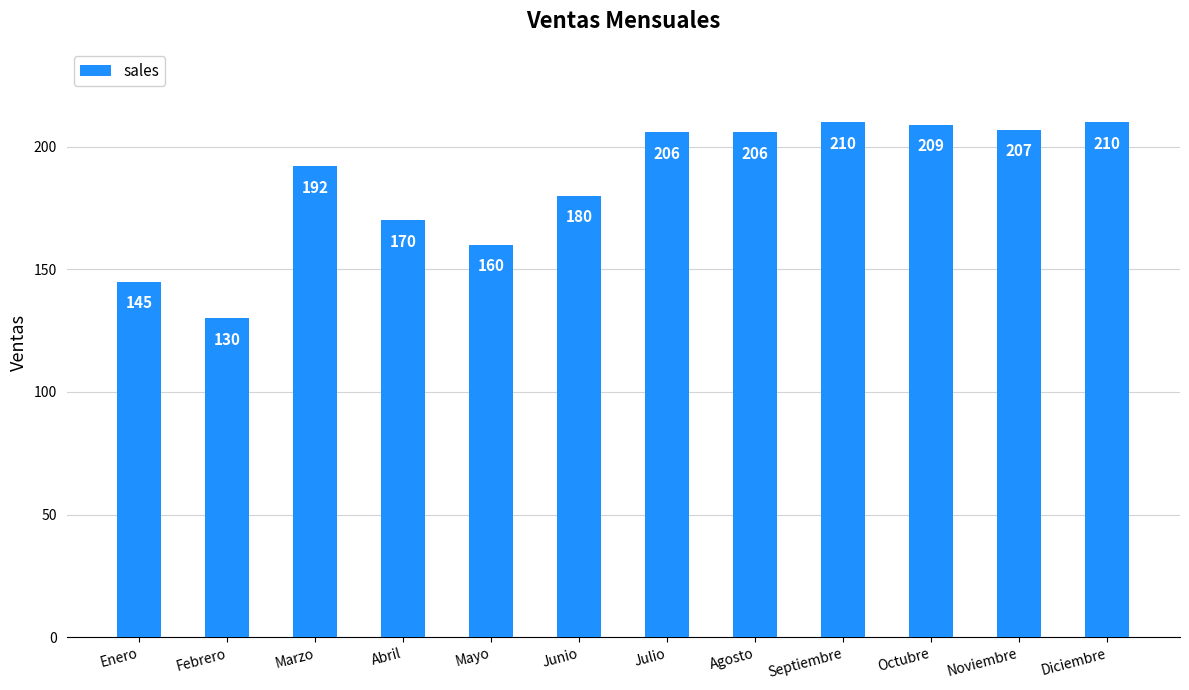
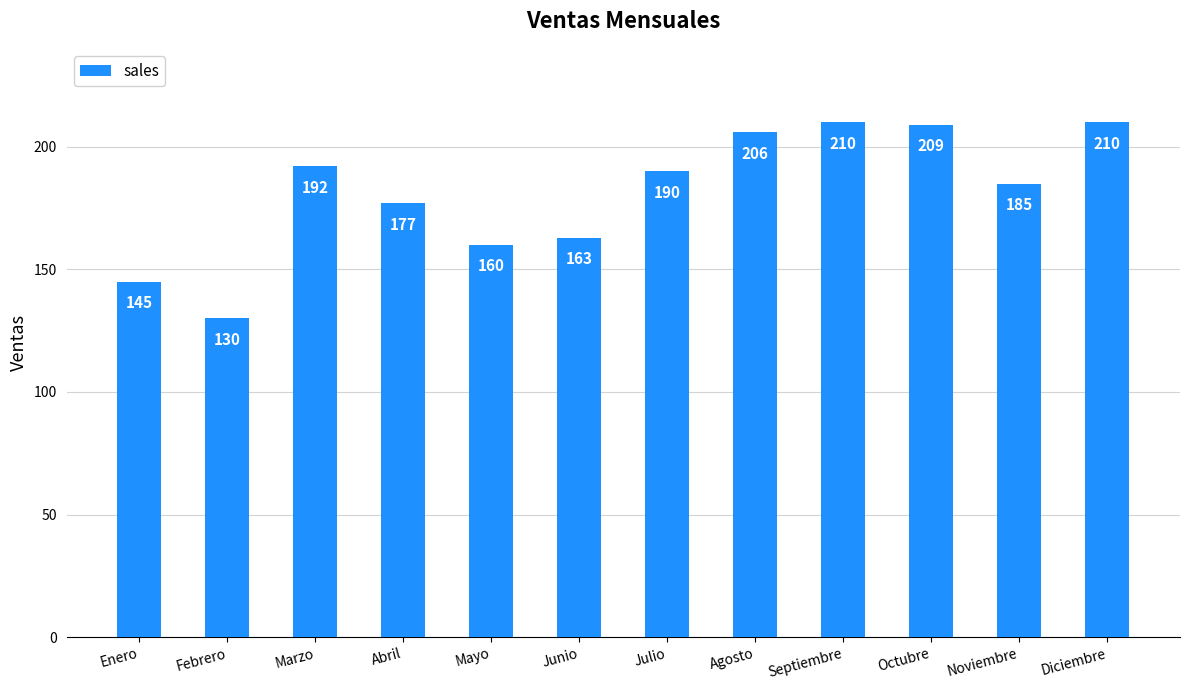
  {
    "Enero": 145,
    "Febrero": 130,
    "Marzo": 192,
-   "Abril": 170,
+   "Abril": 177,
    "Mayo": 160,
-   "Junio": 180,
-   "Julio": 206,
+   "Junio": 163,
+   "Julio": 190,
    "Agosto": 206,
    "Septiembre": 210,
    "Octubre": 209,
-   "Noviembre": 207,
+   "Noviembre": 185,
    "Diciembre": 210
  }
